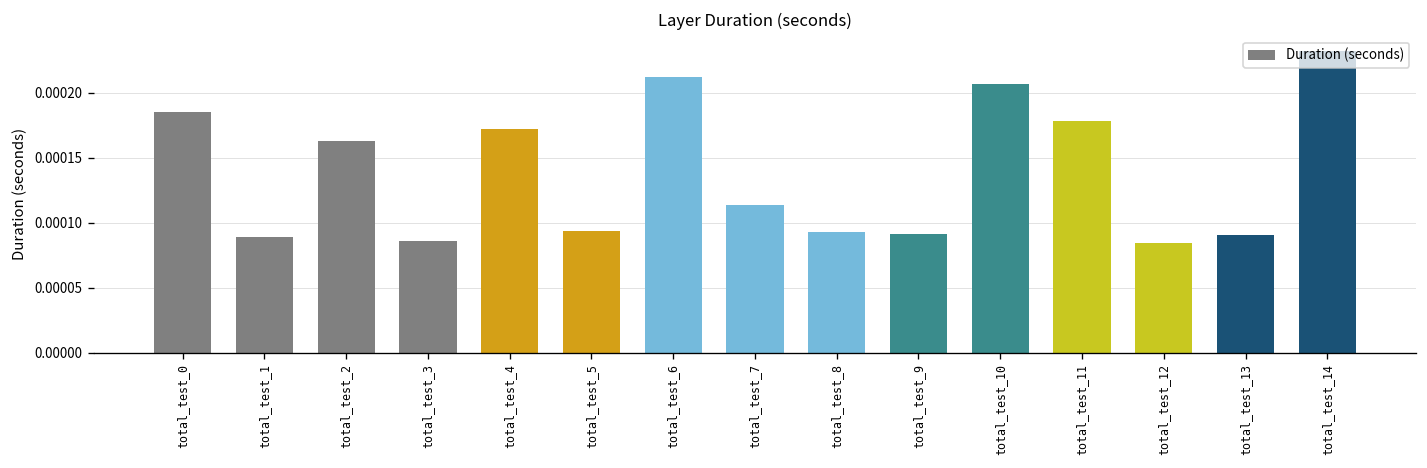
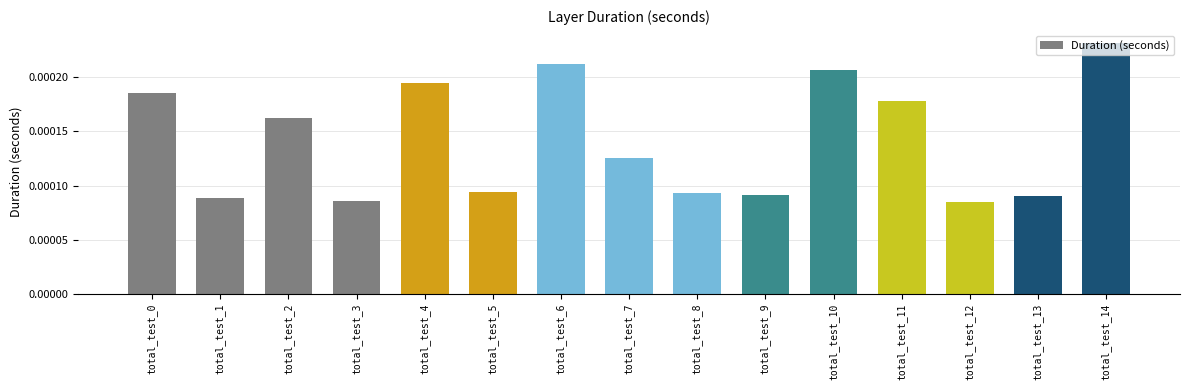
  {
    "total_test_0": 0.000185,
    "total_test_1": 0.000089,
    "total_test_2": 0.000163,
    "total_test_3": 0.000086,
-   "total_test_4": 0.000172,
+   "total_test_4": 0.000194,
    "total_test_5": 0.000094,
    "total_test_6": 0.000212,
-   "total_test_7": 0.000114,
+   "total_test_7": 0.000126,
    "total_test_8": 0.000093,
    "total_test_9": 0.000091,
    "total_test_10": 0.000207,
    "total_test_11": 0.000178,
    "total_test_12": 0.000085,
    "total_test_13": 0.000091
  }
